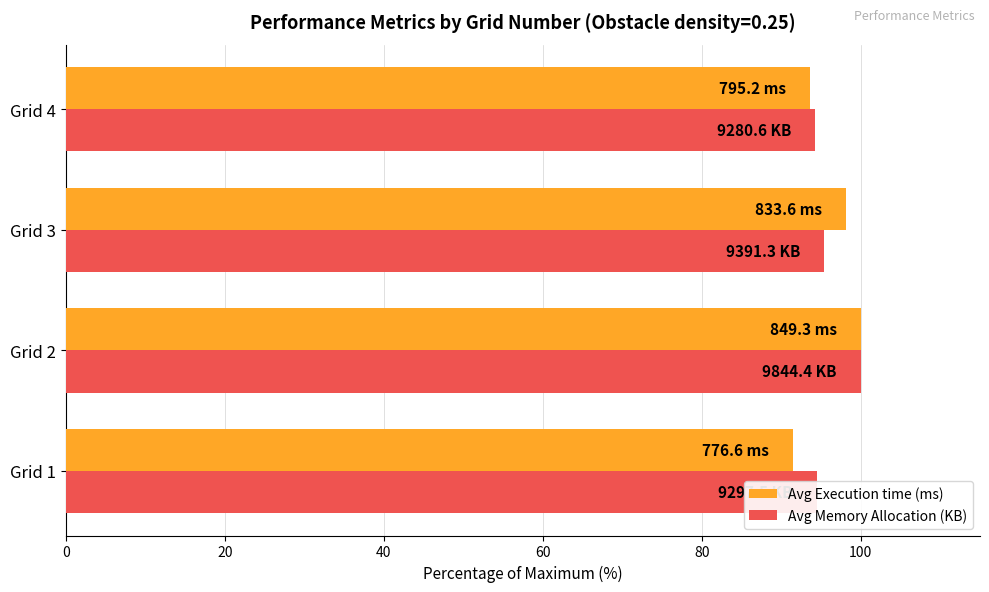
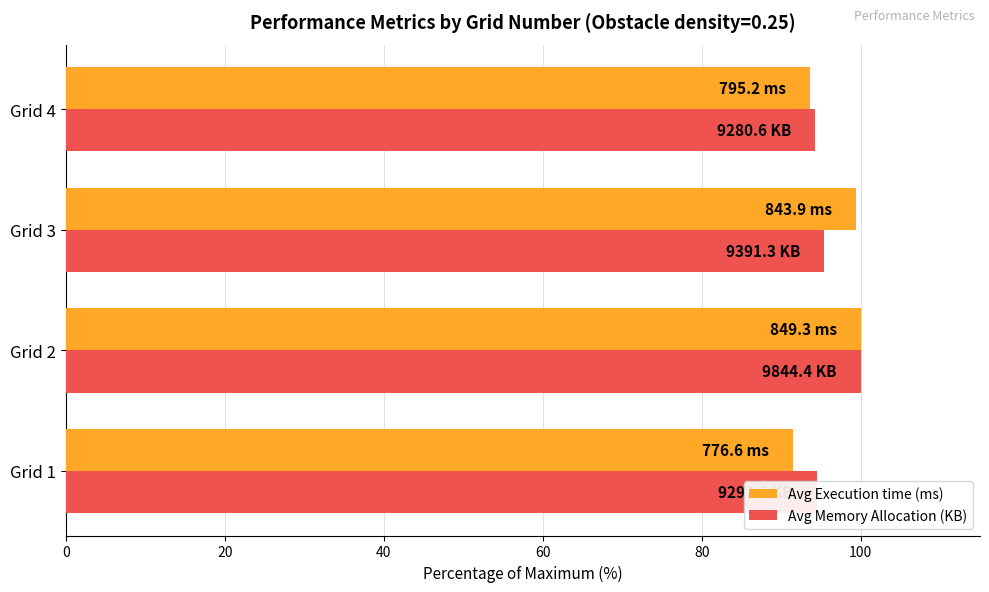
  {
    "Avg Execution time (ms)": {
-     "Grid 3": 833.6
+     "Grid 3": 843.9
    }
  }
